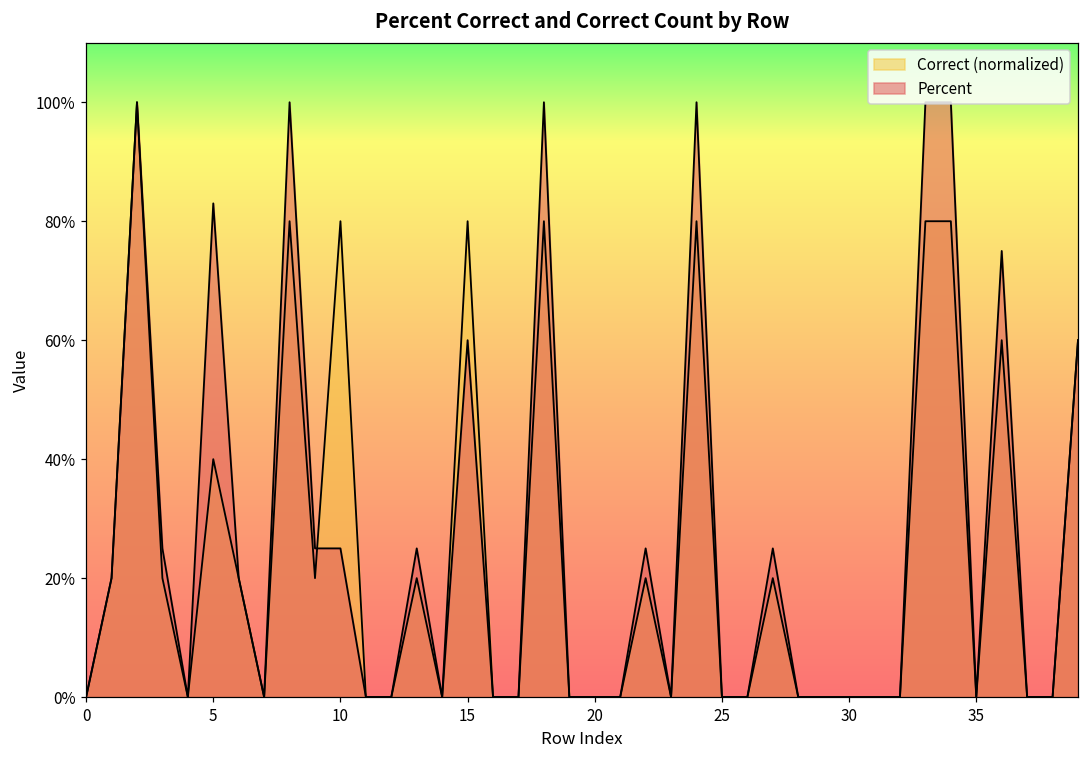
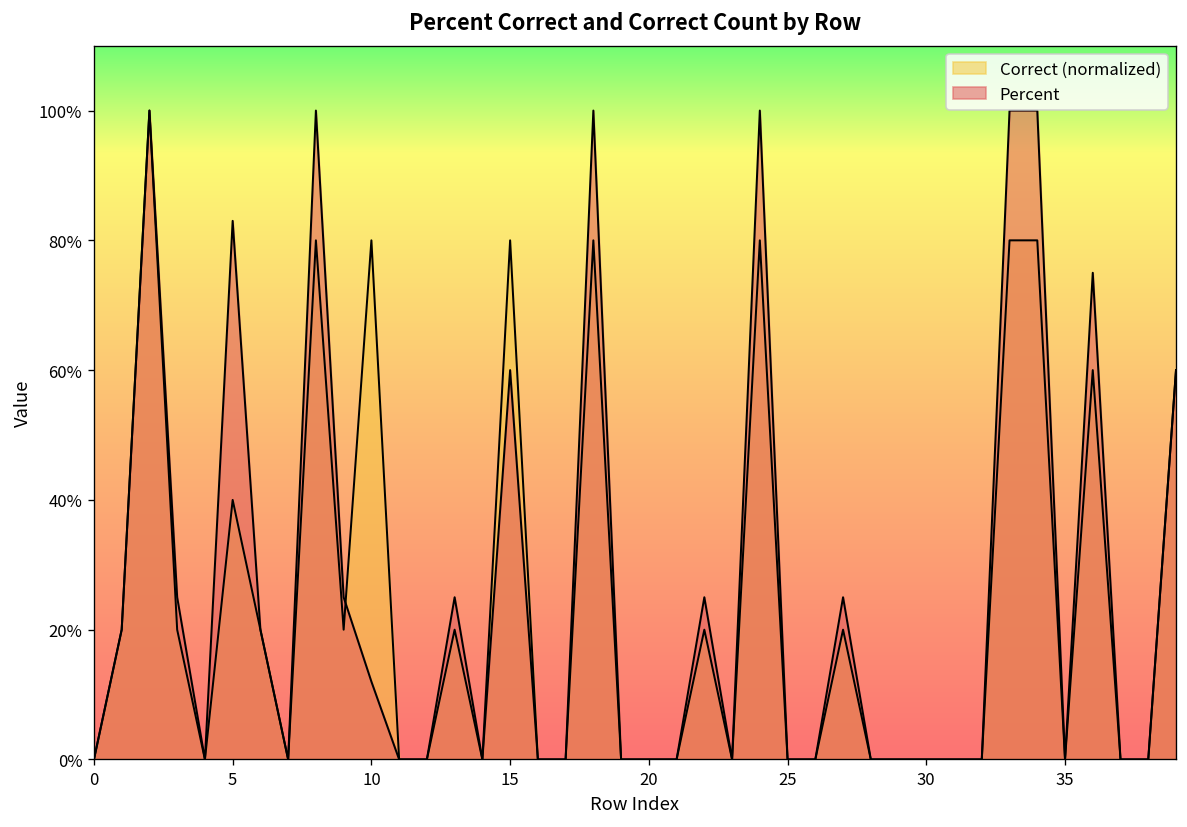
  {
    "Correct (normalized)": {
      "5": "40%",
      "10": "80%",
      "15": "80%"
    },
    "Percent": {
      "5": "83%",
-     "10": "25%",
+     "10": "12%",
      "15": "60%"
    }
  }
